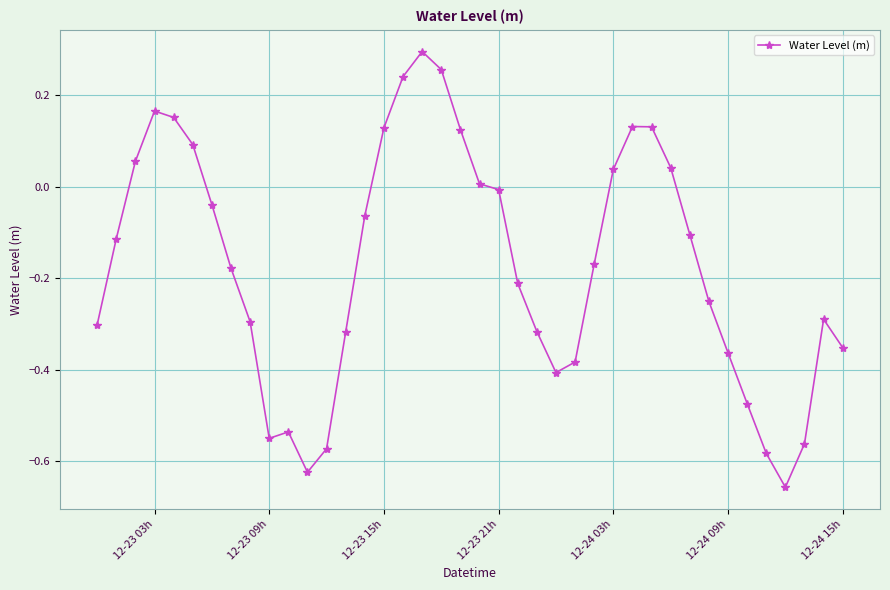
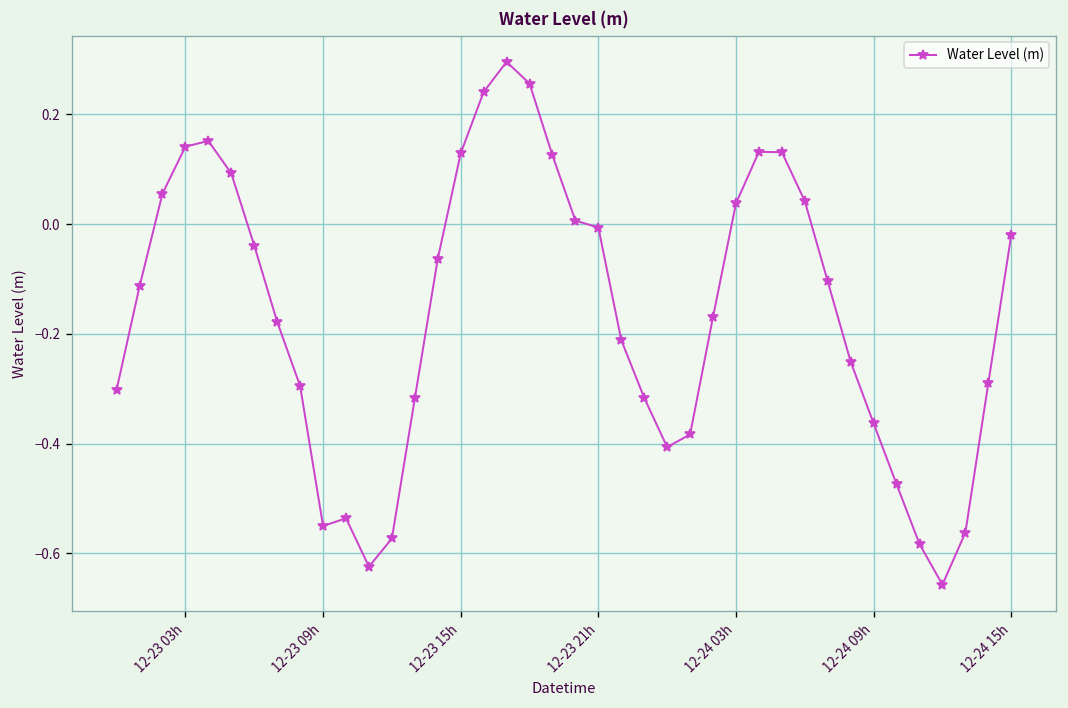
  {
-   "12-23 03h": 0.17,
+   "12-23 03h": 0.14,
    "12-23 09h": -0.55,
    "12-23 15h": 0.13,
    "12-23 21h": -0.01,
    "12-24 03h": 0.04,
    "12-24 09h": -0.36,
-   "12-24 15h": -0.35
+   "12-24 15h": -0.02
  }
